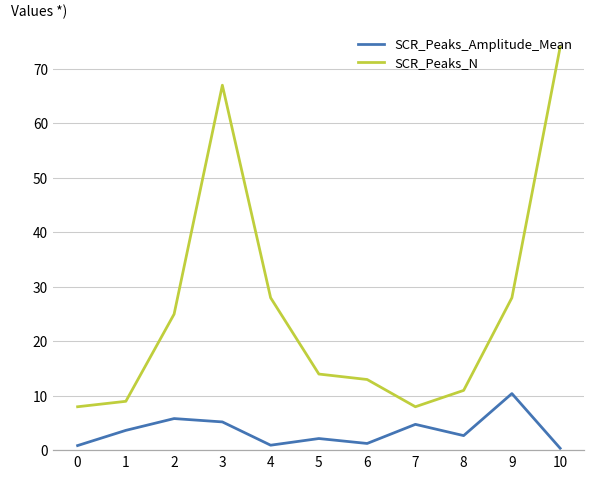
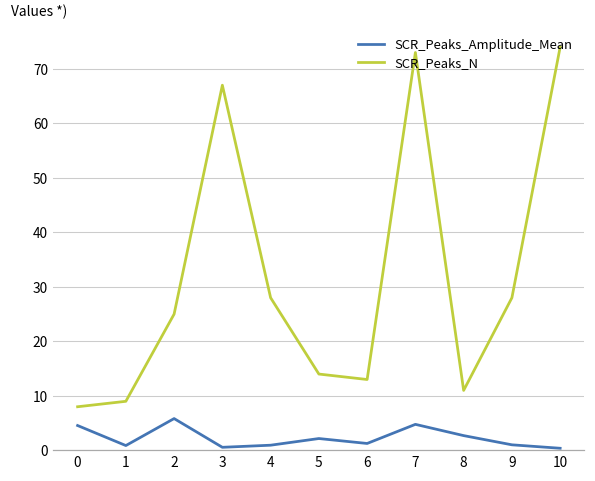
  {
    "SCR_Peaks_Amplitude_Mean": {
-     "0": 1,
-     "1": 4,
+     "0": 5,
+     "1": 1,
      "2": 6,
-     "3": 5,
+     "3": 1,
      "4": 1,
      "5": 2,
      "6": 1,
      "7": 5,
      "8": 3,
-     "9": 10,
+     "9": 1,
      "10": 0
    },
    "SCR_Peaks_N": {
      "0": 8,
      "1": 9,
      "2": 25,
      "3": 67,
      "4": 28,
      "5": 14,
      "6": 13,
-     "7": 8,
+     "7": 73,
      "8": 11,
      "9": 28,
      "10": 74
    }
  }
